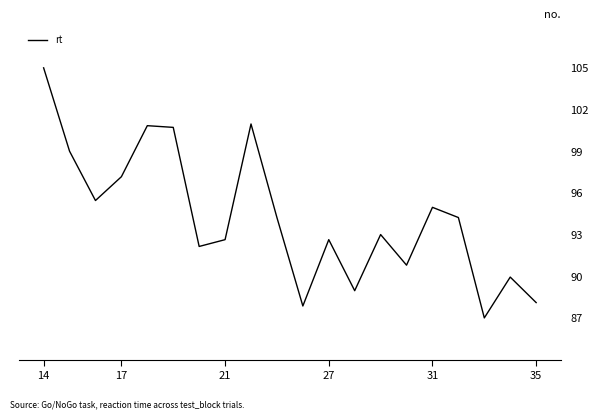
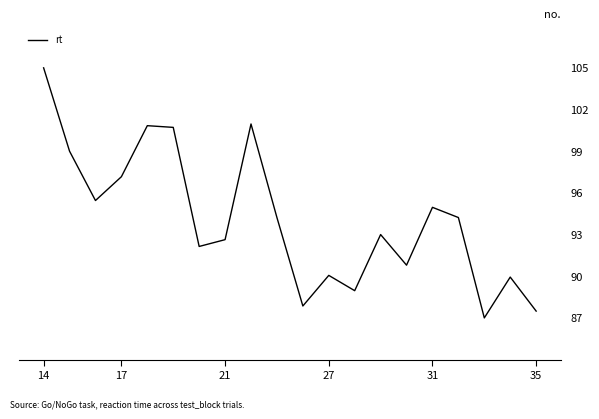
  {
    "14": 105.0,
    "17": 97.2,
-   "27": 92.6,
+   "27": 90.1,
    "31": 95.0,
-   "35": 88.1
+   "35": 87.5
  }
